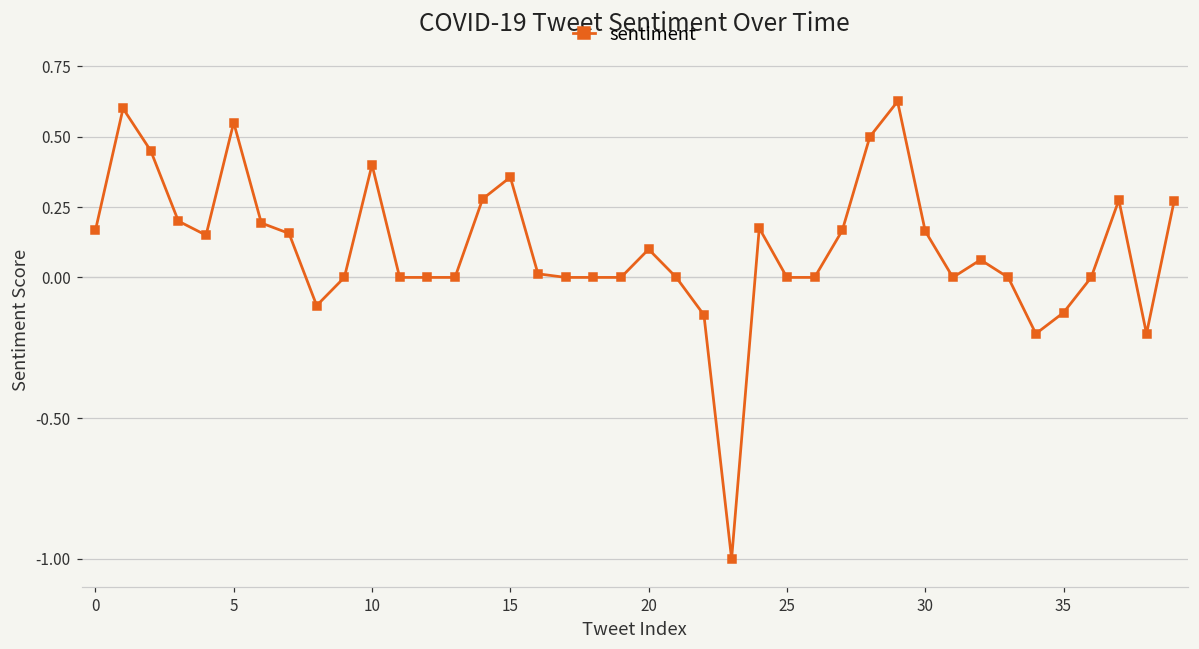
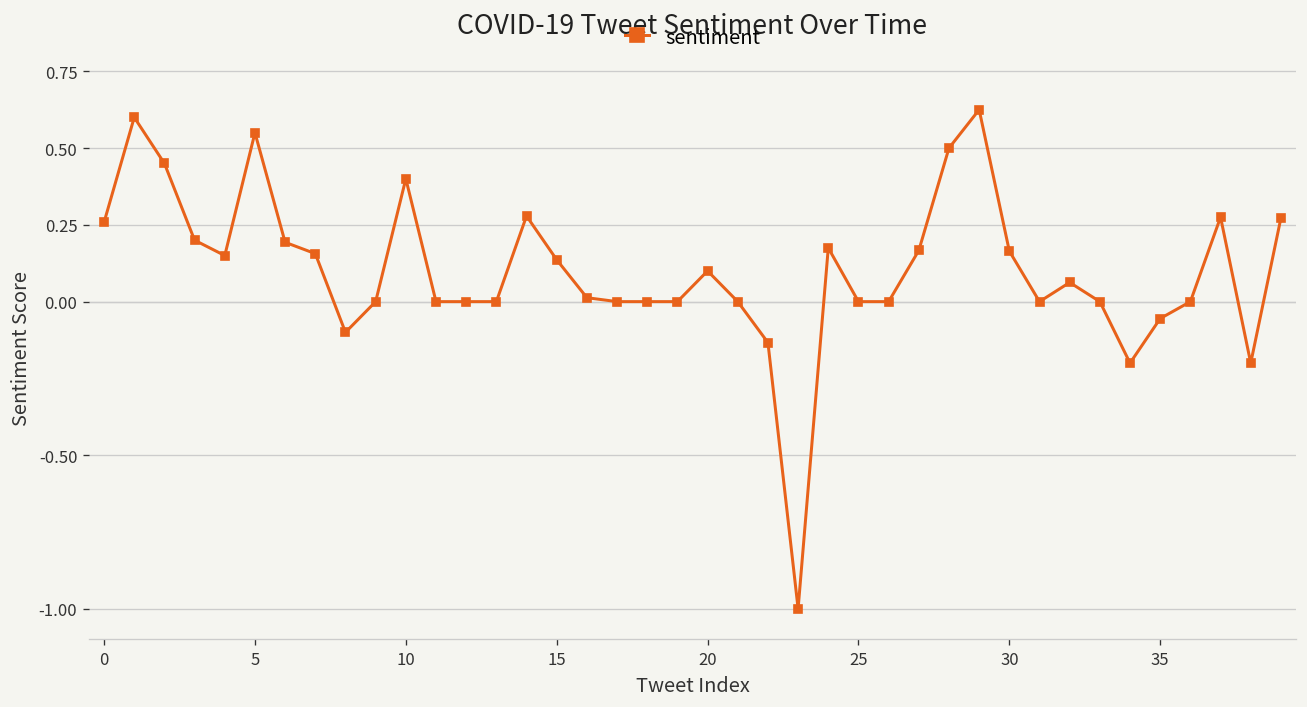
  {
-   "0": 0.17,
+   "0": 0.26,
    "5": 0.55,
    "10": 0.40,
-   "15": 0.36,
+   "15": 0.14,
    "20": 0.10,
    "25": 0.00,
    "30": 0.16,
-   "35": -0.13
+   "35": -0.06
  }
